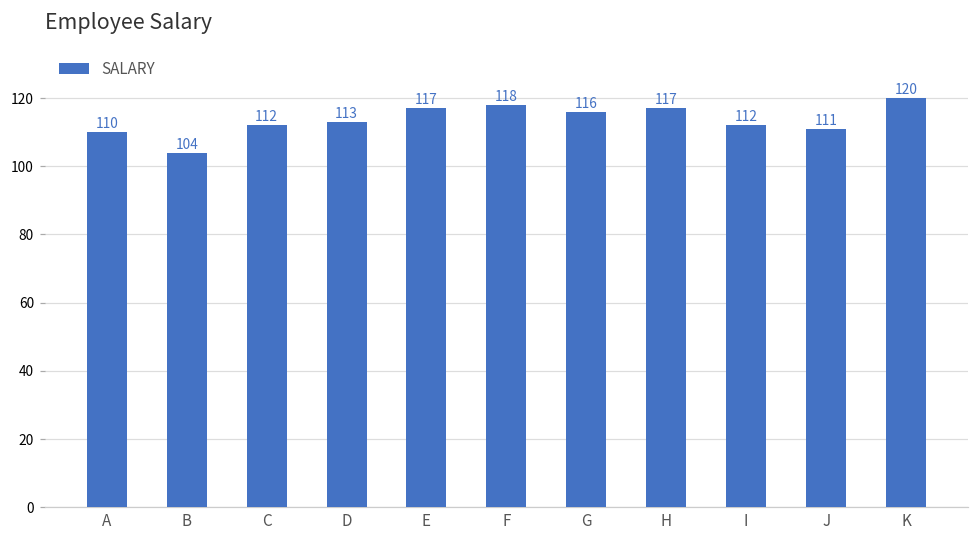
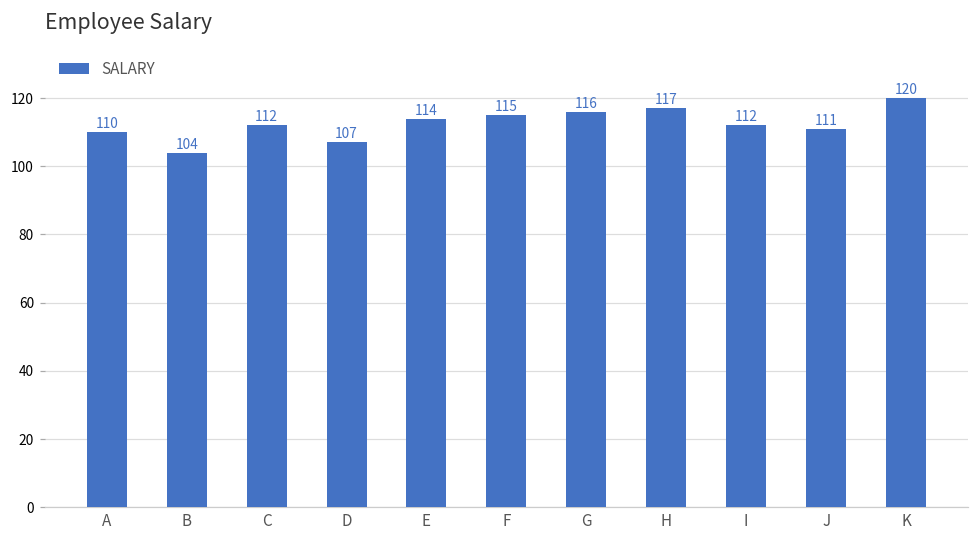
  {
    "A": 110,
    "B": 104,
    "C": 112,
-   "D": 113,
-   "E": 117,
-   "F": 118,
+   "D": 107,
+   "E": 114,
+   "F": 115,
    "G": 116,
    "H": 117,
    "I": 112,
    "J": 111,
    "K": 120
  }
